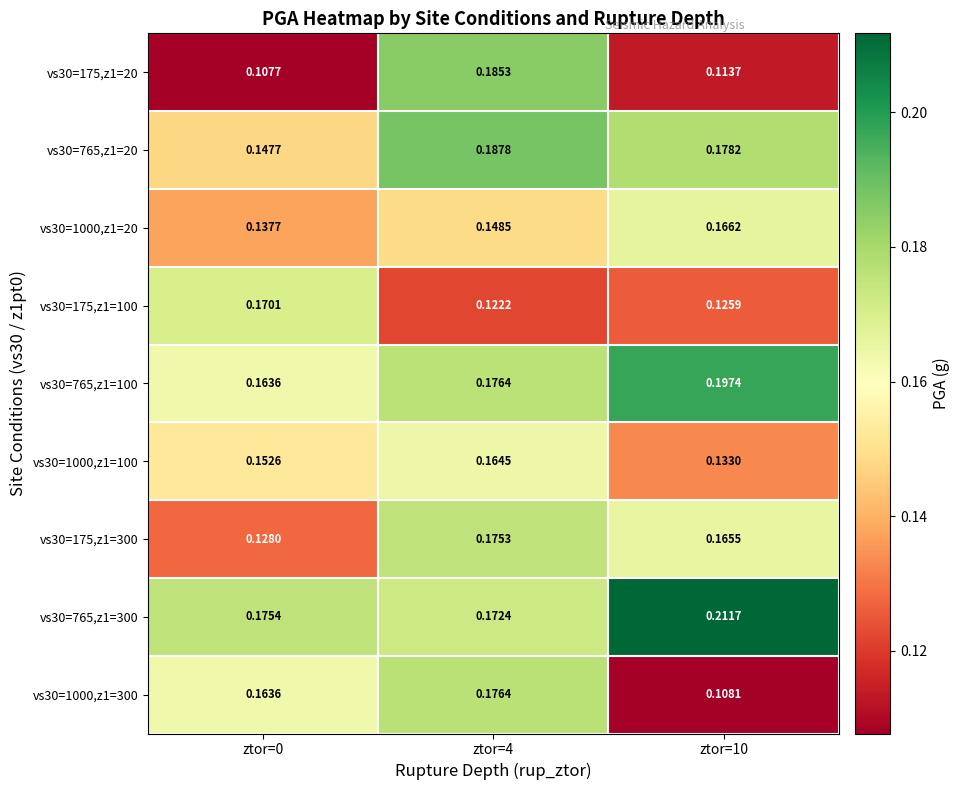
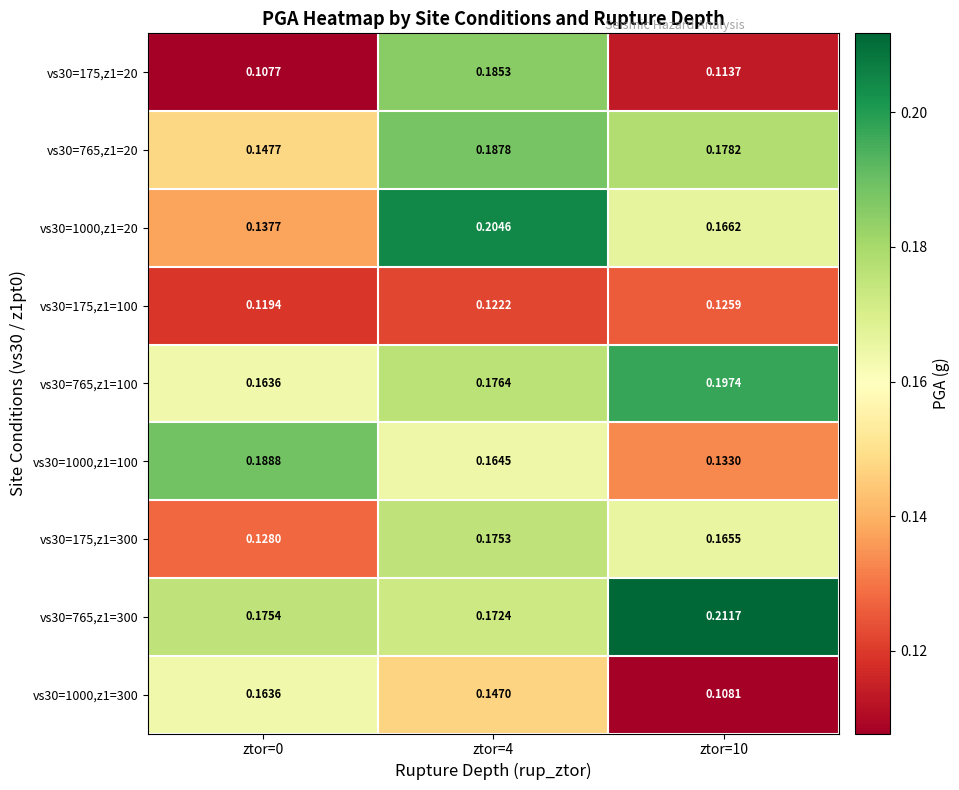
  {
    "vs30=175,z1=20": {
      "ztor=0": 0.1077,
      "ztor=4": 0.1853,
      "ztor=10": 0.1137
    },
    "vs30=765,z1=20": {
      "ztor=0": 0.1477,
      "ztor=4": 0.1878,
      "ztor=10": 0.1782
    },
    "vs30=1000,z1=20": {
      "ztor=0": 0.1377,
-     "ztor=4": 0.1485,
+     "ztor=4": 0.2046,
      "ztor=10": 0.1662
    },
    "vs30=175,z1=100": {
-     "ztor=0": 0.1701,
+     "ztor=0": 0.1194,
      "ztor=4": 0.1222,
      "ztor=10": 0.1259
    },
    "vs30=765,z1=100": {
      "ztor=0": 0.1636,
      "ztor=4": 0.1764,
      "ztor=10": 0.1974
    },
    "vs30=1000,z1=100": {
-     "ztor=0": 0.1526,
+     "ztor=0": 0.1888,
      "ztor=4": 0.1645,
      "ztor=10": 0.1330
    },
    "vs30=175,z1=300": {
      "ztor=0": 0.1280,
      "ztor=4": 0.1753,
      "ztor=10": 0.1655
    },
    "vs30=765,z1=300": {
      "ztor=0": 0.1754,
      "ztor=4": 0.1724,
      "ztor=10": 0.2117
    },
    "vs30=1000,z1=300": {
      "ztor=0": 0.1636,
-     "ztor=4": 0.1764,
+     "ztor=4": 0.1470,
      "ztor=10": 0.1081
    }
  }
